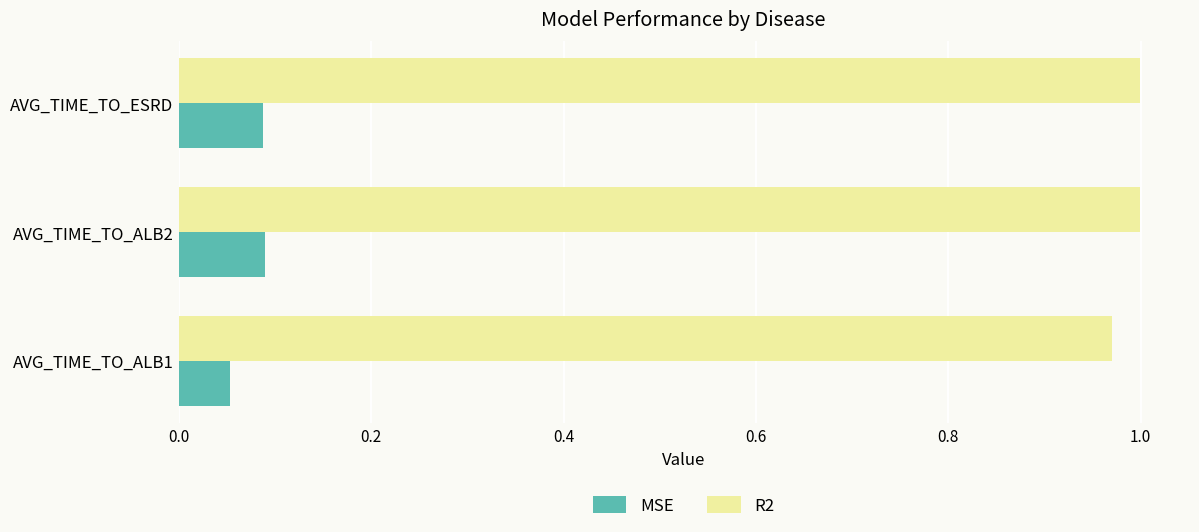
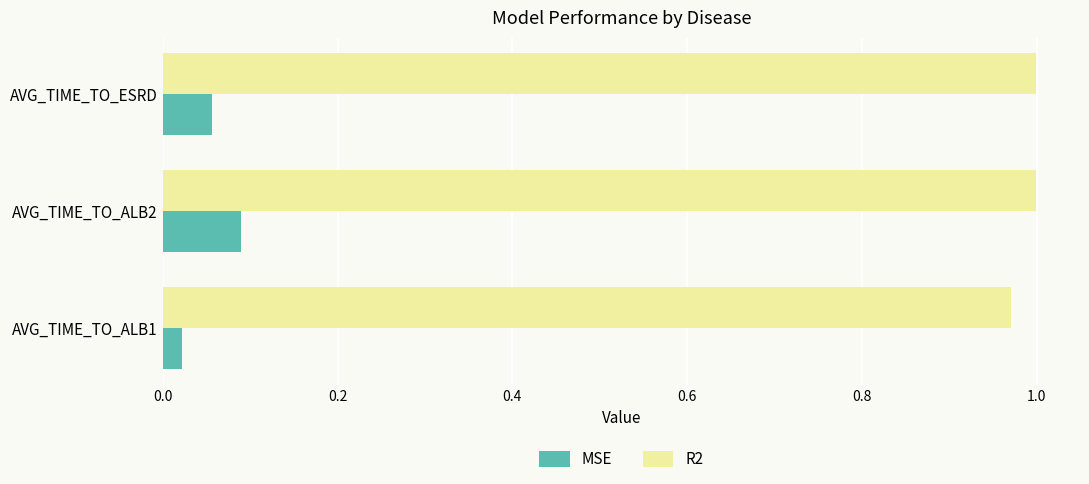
  {
    "MSE": {
-     "AVG_TIME_TO_ESRD": 0.09,
+     "AVG_TIME_TO_ESRD": 0.06,
      "AVG_TIME_TO_ALB2": 0.09,
-     "AVG_TIME_TO_ALB1": 0.05
+     "AVG_TIME_TO_ALB1": 0.02
    },
    "R2": {
      "AVG_TIME_TO_ESRD": 1.00,
      "AVG_TIME_TO_ALB2": 1.00,
      "AVG_TIME_TO_ALB1": 0.97
    }
  }
